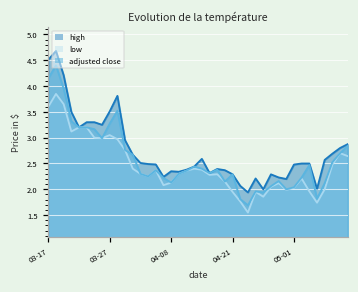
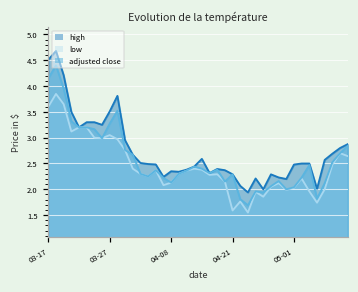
  {
    "low": {
      "03-17": 3.6,
      "03-27": 3.1,
-     "04-21": 2.0
+     "04-21": 1.6
    }
  }
